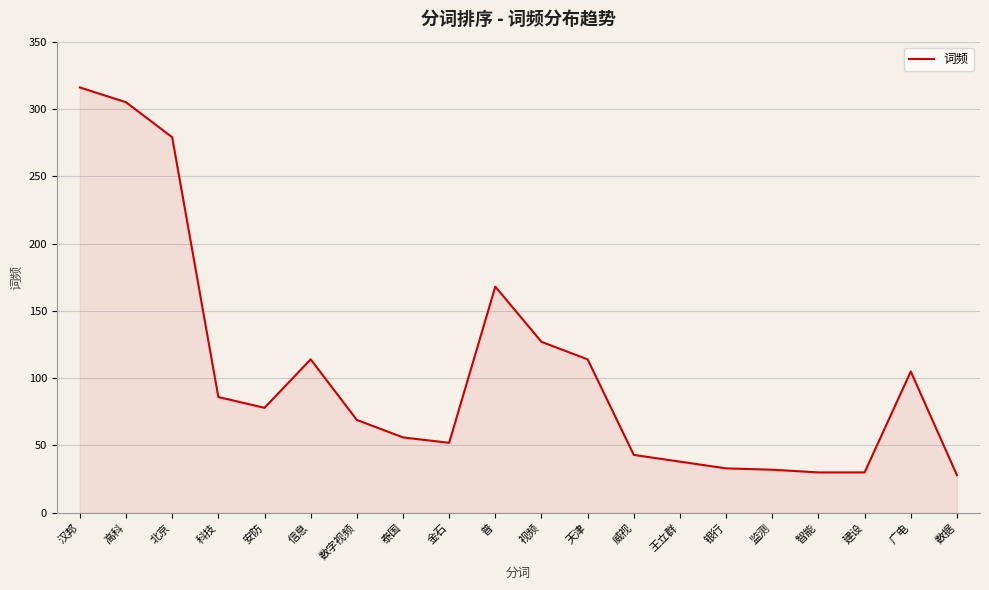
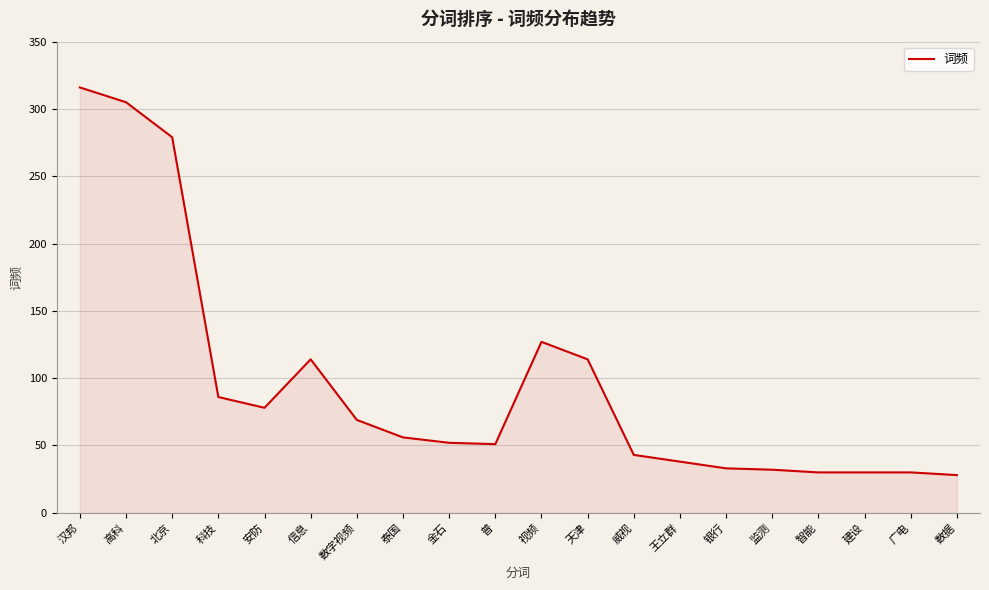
  {
    "汉邦": 316,
    "高科": 305,
    "北京": 279,
    "科技": 86,
    "安防": 78,
    "信息": 114,
    "数字视频": 69,
    "泰国": 56,
    "金石": 52,
-   "普": 168,
+   "普": 51,
    "视频": 127,
    "天津": 114,
    "威视": 43,
    "王立群": 38,
    "银行": 33,
    "监测": 32,
    "智能": 30,
    "建设": 30,
-   "广电": 105,
+   "广电": 30,
    "数据": 28
  }
